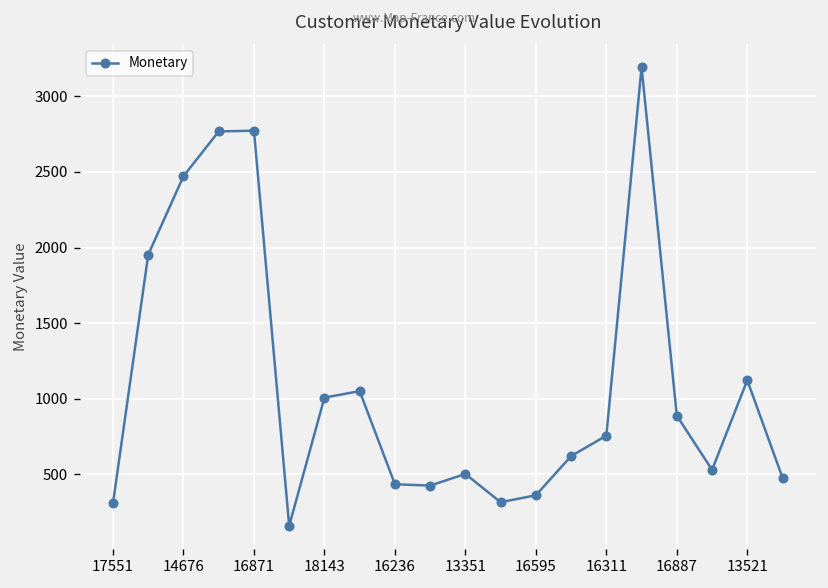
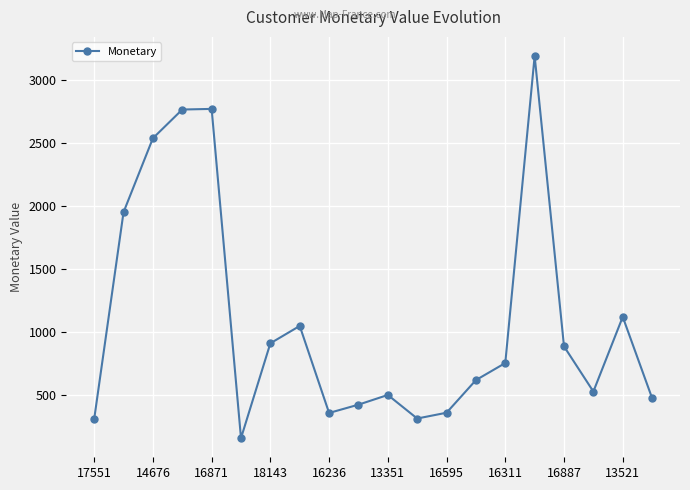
  {
    "17551": 310,
-   "14676": 2470,
+   "14676": 2540,
    "16871": 2770,
-   "18143": 1010,
-   "16236": 430,
+   "18143": 910,
+   "16236": 360,
    "13351": 500,
    "16595": 360,
    "16311": 760,
    "16887": 890,
    "13521": 1120
  }
